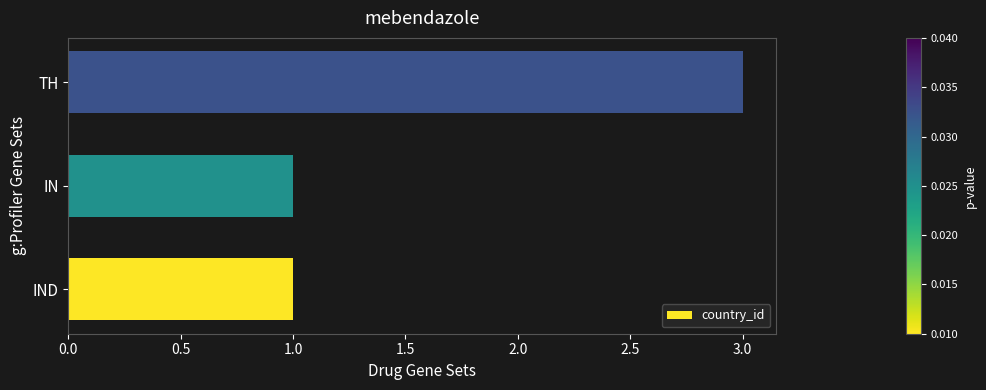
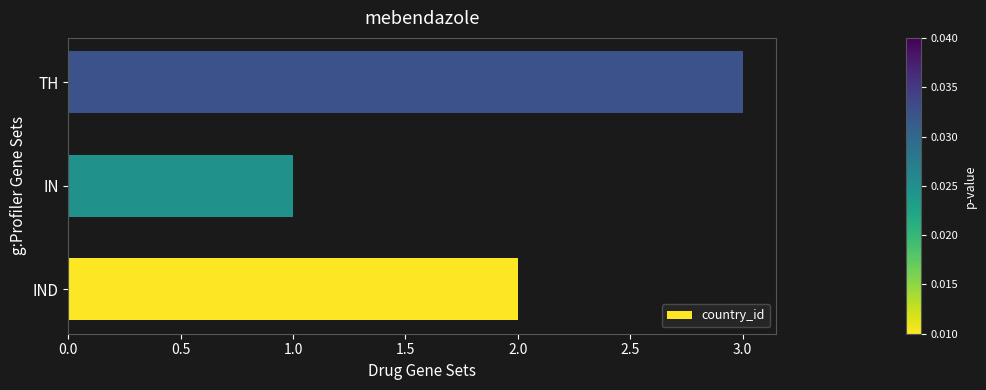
  {
    "TH": 3,
    "IN": 1,
-   "IND": 1
+   "IND": 2
  }
